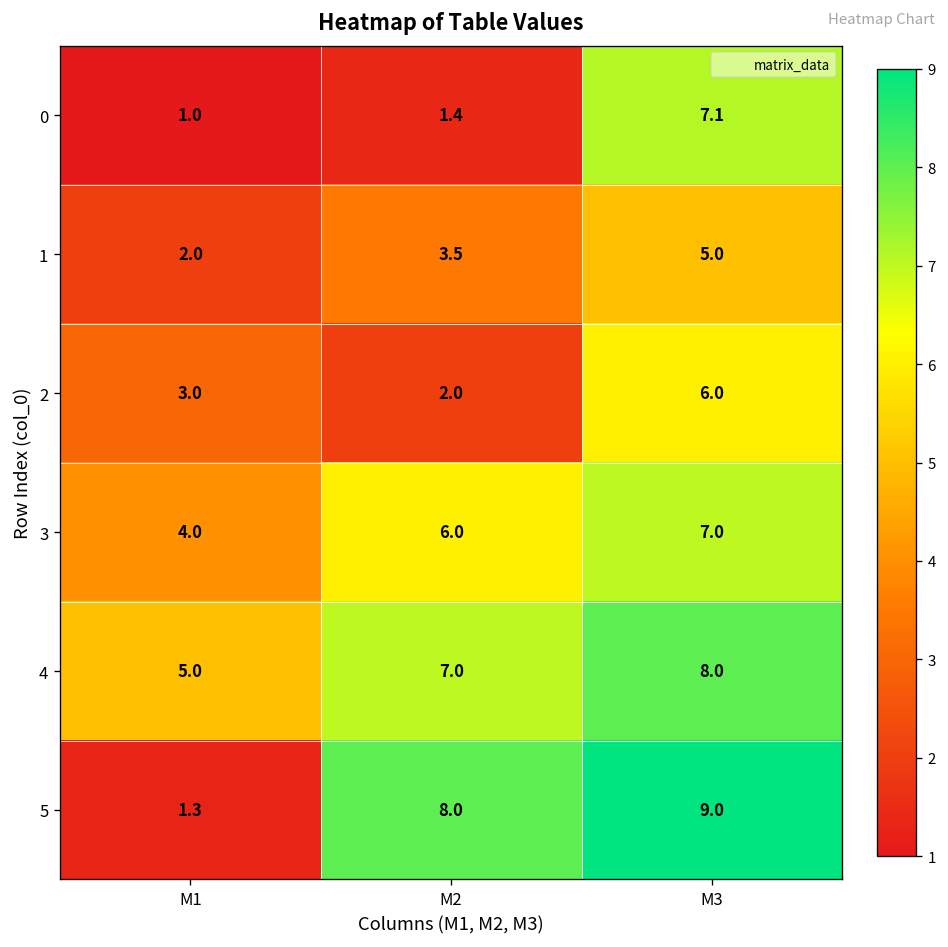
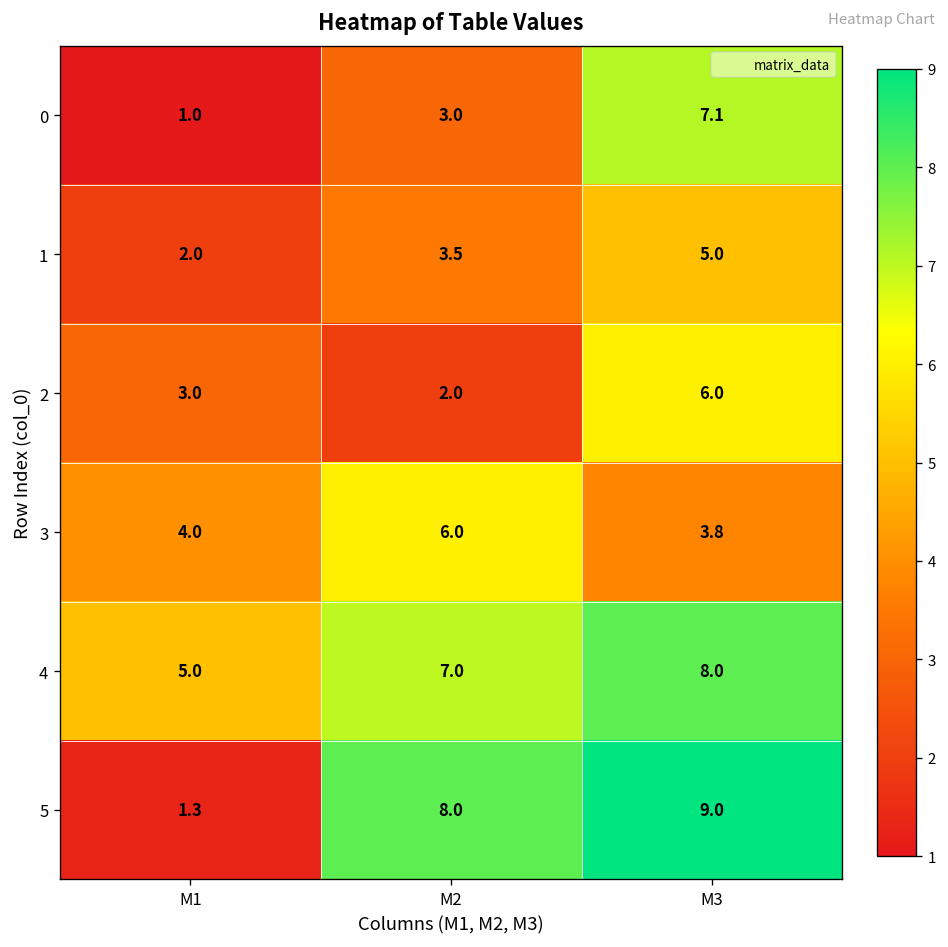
  {
    "0": {
      "M1": 1.0,
-     "M2": 1.4,
+     "M2": 3.0,
      "M3": 7.1
    },
    "1": {
      "M1": 2.0,
      "M2": 3.5,
      "M3": 5.0
    },
    "2": {
      "M1": 3.0,
      "M2": 2.0,
      "M3": 6.0
    },
    "3": {
      "M1": 4.0,
      "M2": 6.0,
-     "M3": 7.0
+     "M3": 3.8
    },
    "4": {
      "M1": 5.0,
      "M2": 7.0,
      "M3": 8.0
    },
    "5": {
      "M1": 1.3,
      "M2": 8.0,
      "M3": 9.0
    }
  }
